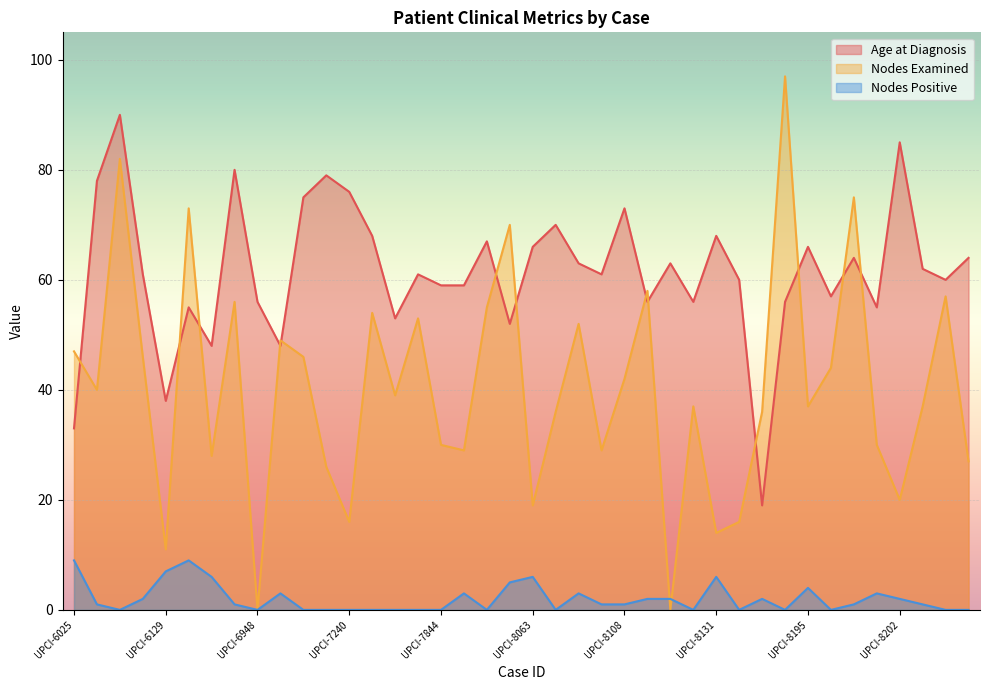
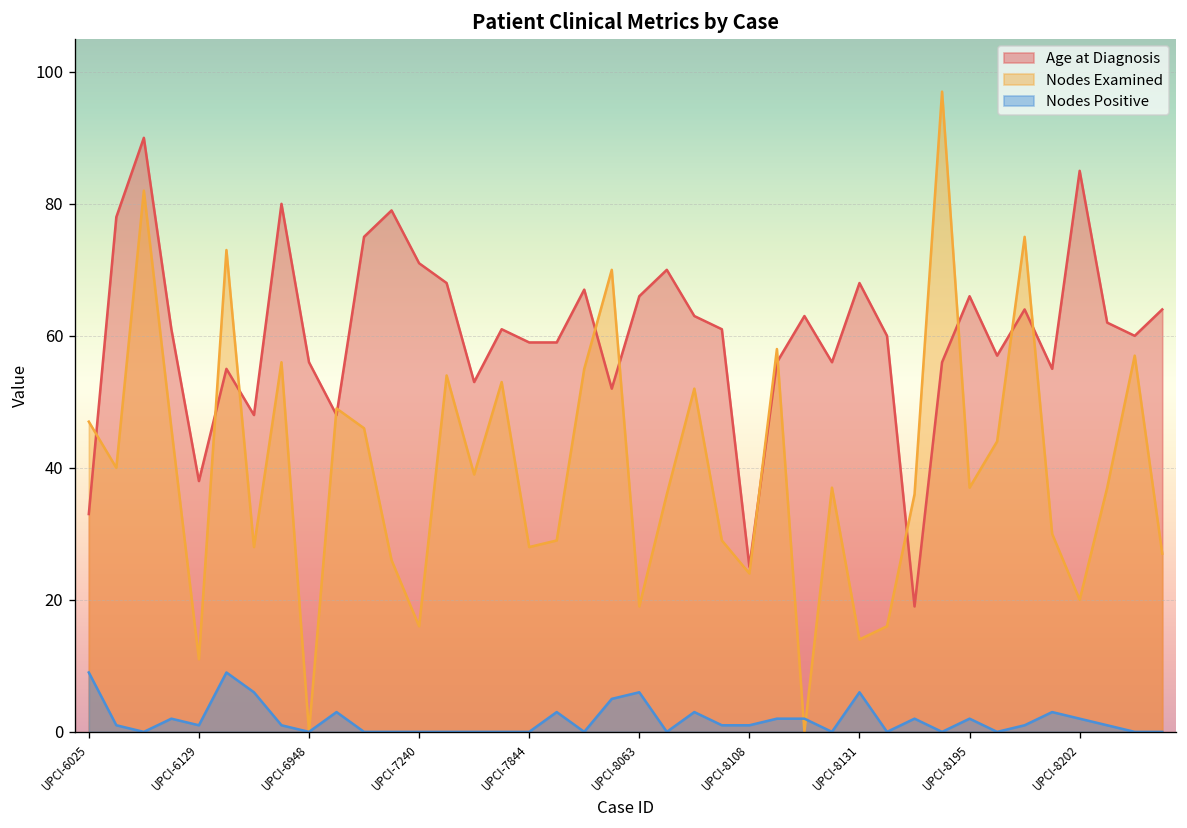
  {
    "Age at Diagnosis": {
      "UPCI-6025": 33,
      "UPCI-6129": 38,
      "UPCI-6948": 56,
-     "UPCI-7240": 76,
+     "UPCI-7240": 71,
      "UPCI-7844": 59,
      "UPCI-8063": 66,
-     "UPCI-8108": 73,
+     "UPCI-8108": 25,
      "UPCI-8131": 68,
      "UPCI-8195": 66,
      "UPCI-8202": 85
    },
    "Nodes Examined": {
      "UPCI-6025": 47,
      "UPCI-6129": 11,
      "UPCI-7240": 16,
-     "UPCI-7844": 30,
+     "UPCI-7844": 28,
      "UPCI-8063": 19,
-     "UPCI-8108": 42,
+     "UPCI-8108": 24,
      "UPCI-8131": 14,
      "UPCI-8195": 37,
      "UPCI-8202": 20
    },
    "Nodes Positive": {
      "UPCI-6025": 9,
-     "UPCI-6129": 7,
+     "UPCI-6129": 1,
      "UPCI-7240": 0,
      "UPCI-7844": 0,
      "UPCI-8063": 6,
      "UPCI-8108": 1,
      "UPCI-8131": 6,
-     "UPCI-8195": 4,
+     "UPCI-8195": 2,
      "UPCI-8202": 2
    }
  }
